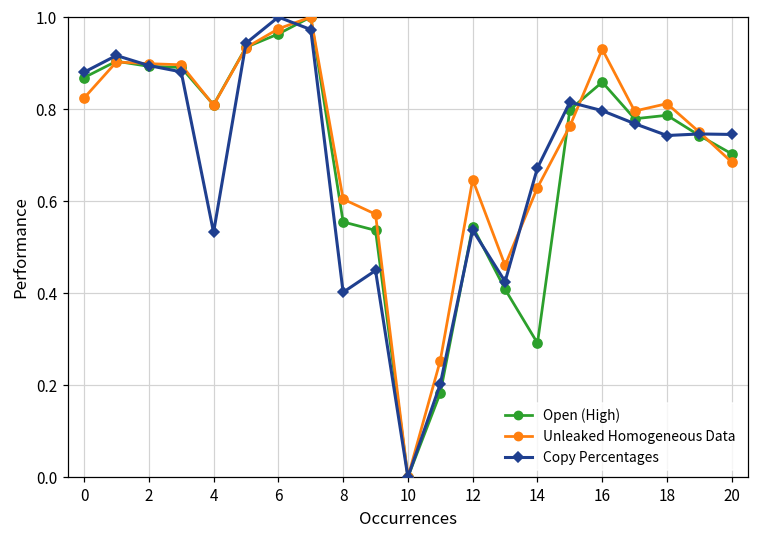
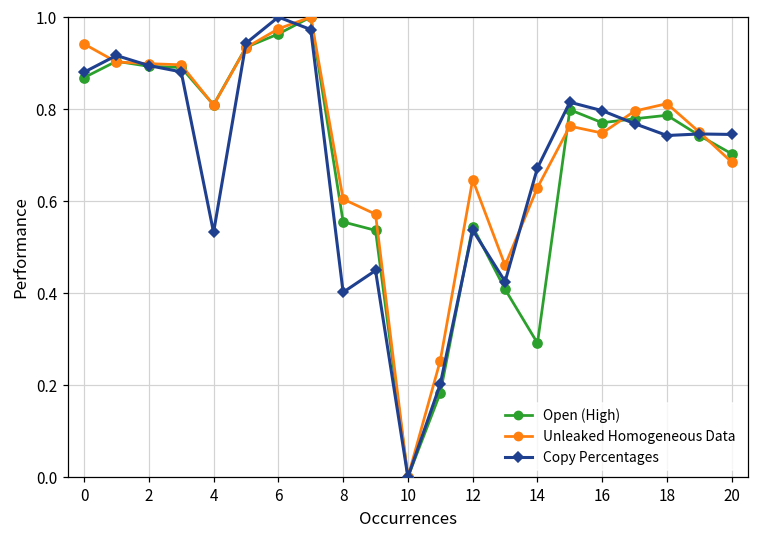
  {
    "Open (High)": {
      "0": 0.87,
      "6": 0.96,
      "8": 0.55,
      "12": 0.54,
      "14": 0.29,
-     "16": 0.86,
+     "16": 0.77,
      "18": 0.79,
      "20": 0.70
    },
    "Unleaked Homogeneous Data": {
-     "0": 0.82,
+     "0": 0.94,
      "6": 0.97,
      "8": 0.60,
      "12": 0.65,
      "14": 0.63,
-     "16": 0.93,
+     "16": 0.75,
      "18": 0.81,
      "20": 0.68
    },
    "Copy Percentages": {
      "0": 0.88,
      "4": 0.53,
      "6": 1.00,
      "8": 0.40,
      "12": 0.54,
      "14": 0.67,
      "16": 0.80,
      "18": 0.74,
      "20": 0.74
    }
  }
